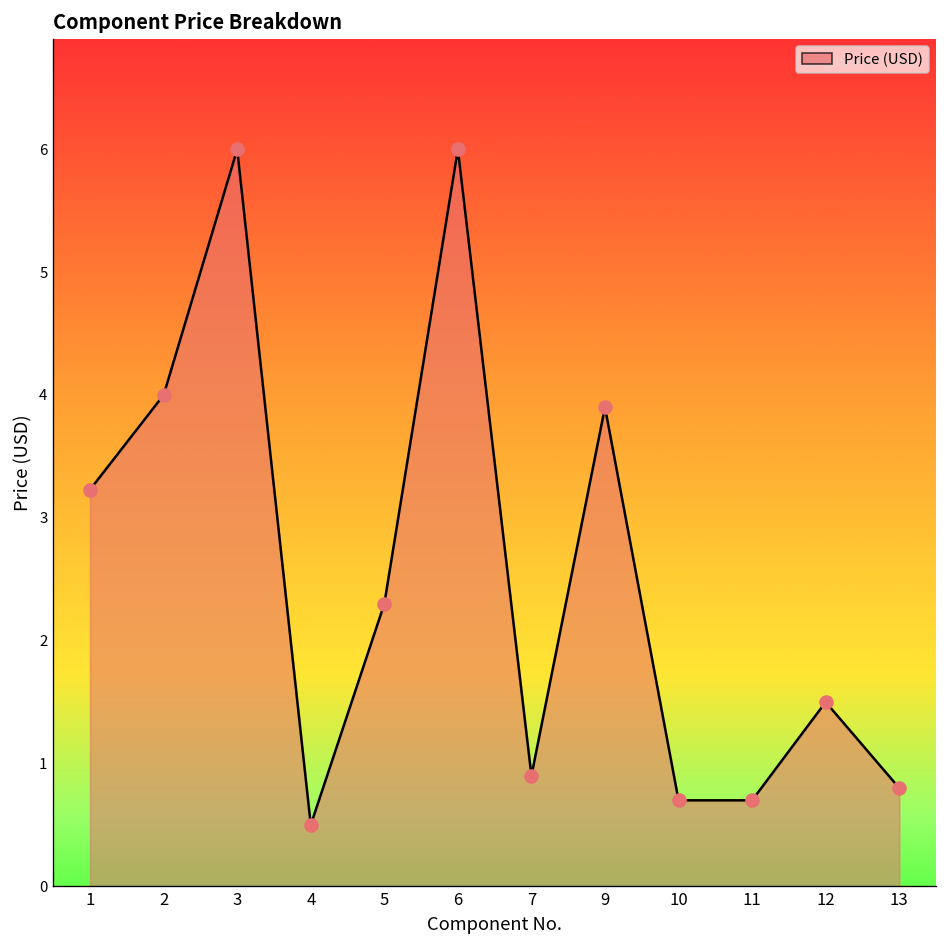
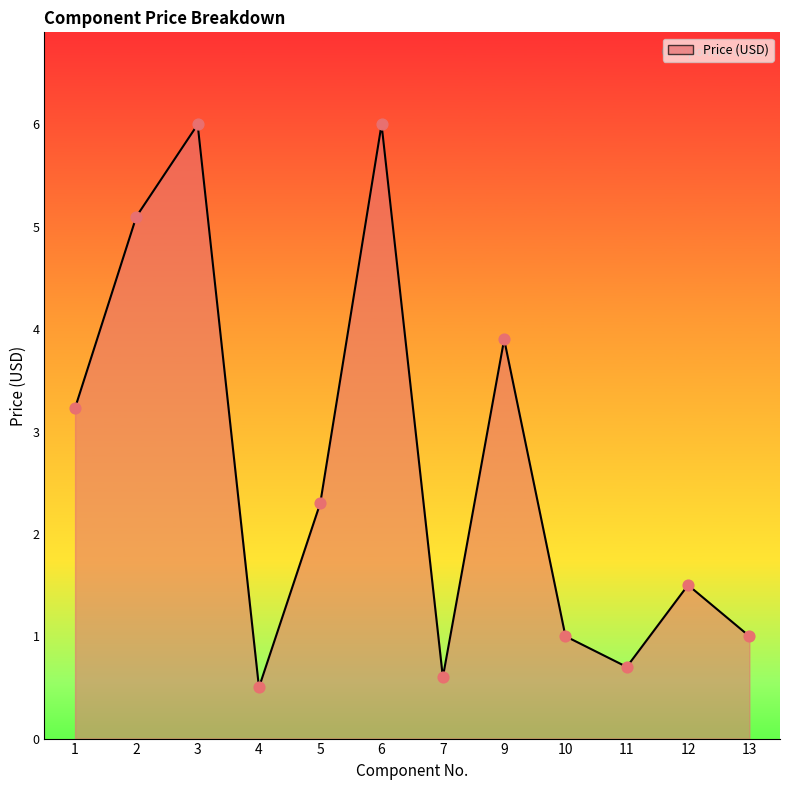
  {
    "1": 3.23,
-   "2": 4.0,
+   "2": 5.1,
    "3": 6.0,
    "4": 0.5,
    "5": 2.3,
    "6": 6.0,
-   "7": 0.9,
+   "7": 0.6,
    "9": 3.9,
-   "10": 0.7,
+   "10": 1.0,
    "11": 0.7,
    "12": 1.5,
-   "13": 0.8
+   "13": 1.0
  }
